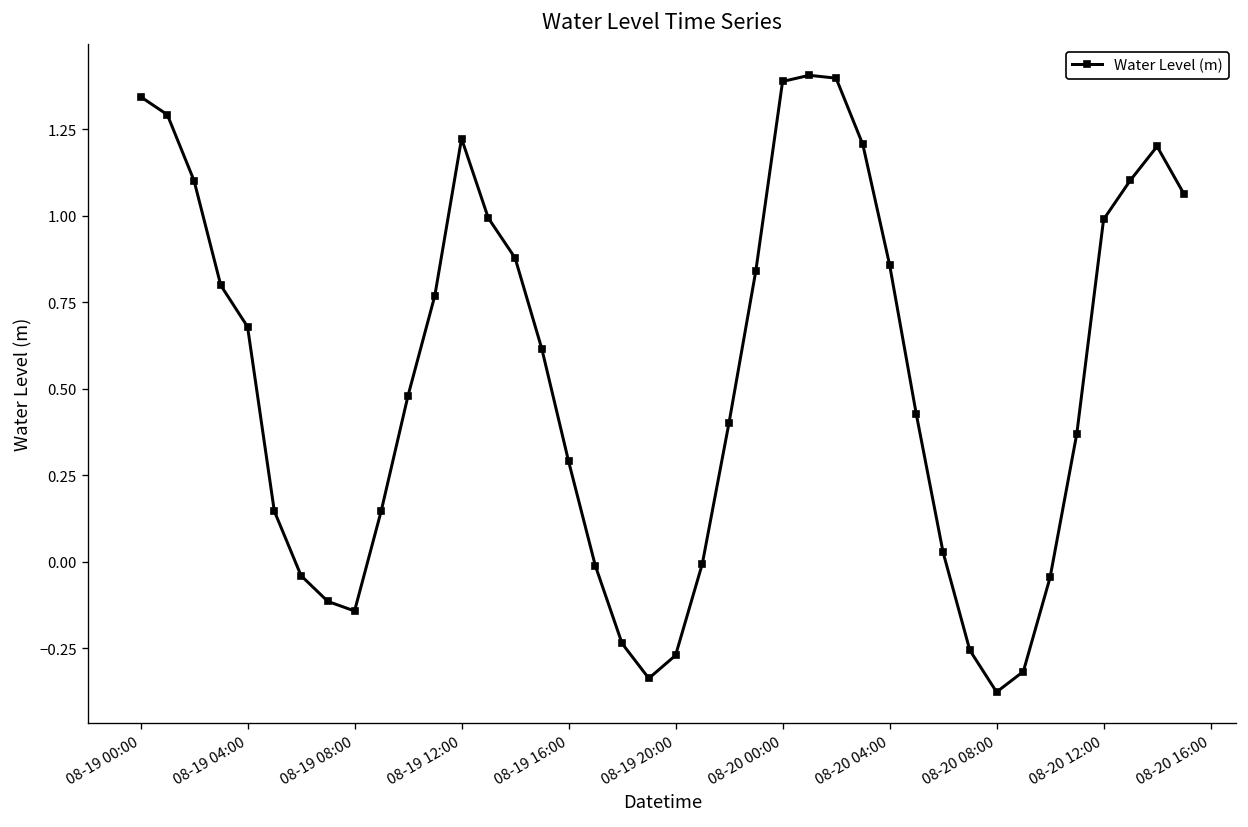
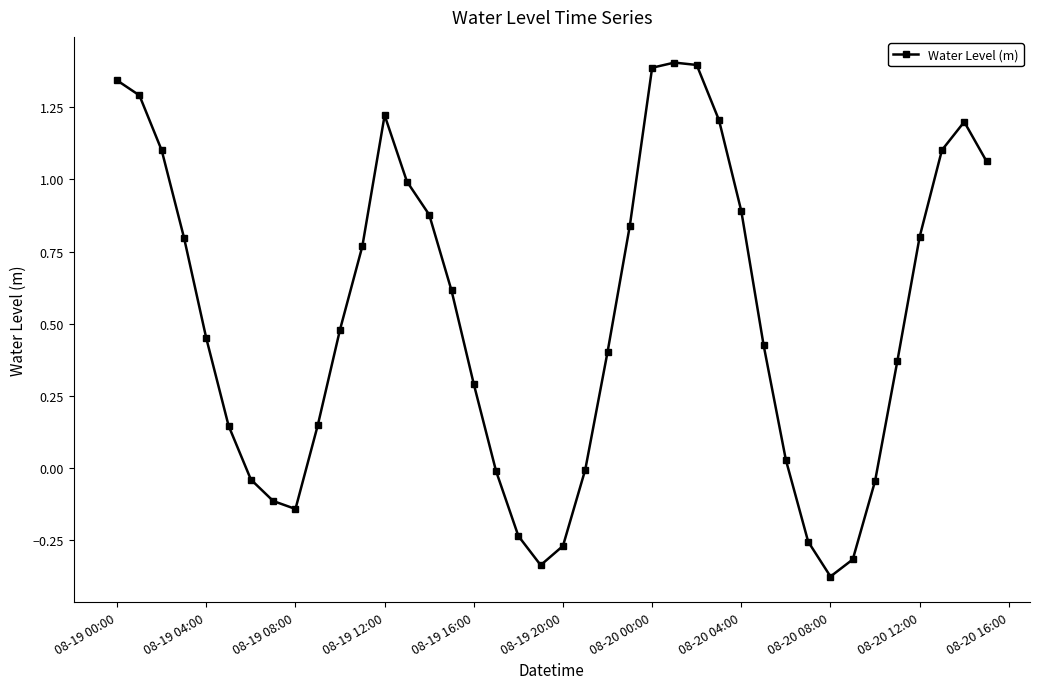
  {
    "08-19 00:00": 1.34,
-   "08-19 04:00": 0.68,
+   "08-19 04:00": 0.45,
    "08-19 08:00": -0.14,
    "08-19 12:00": 1.22,
    "08-19 16:00": 0.29,
    "08-19 20:00": -0.27,
    "08-20 00:00": 1.39,
-   "08-20 04:00": 0.86,
+   "08-20 04:00": 0.89,
    "08-20 08:00": -0.38,
-   "08-20 12:00": 0.99
+   "08-20 12:00": 0.80
  }
